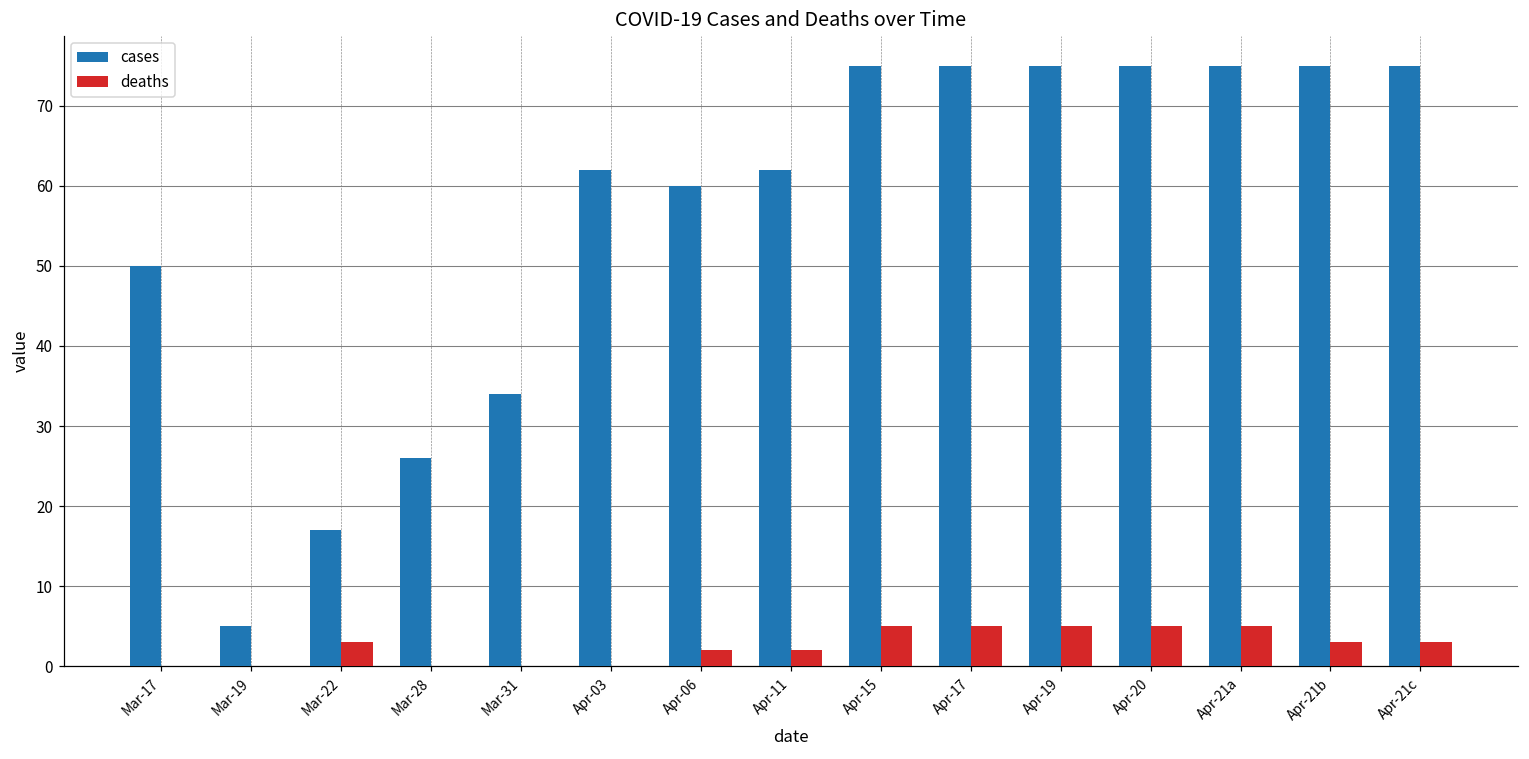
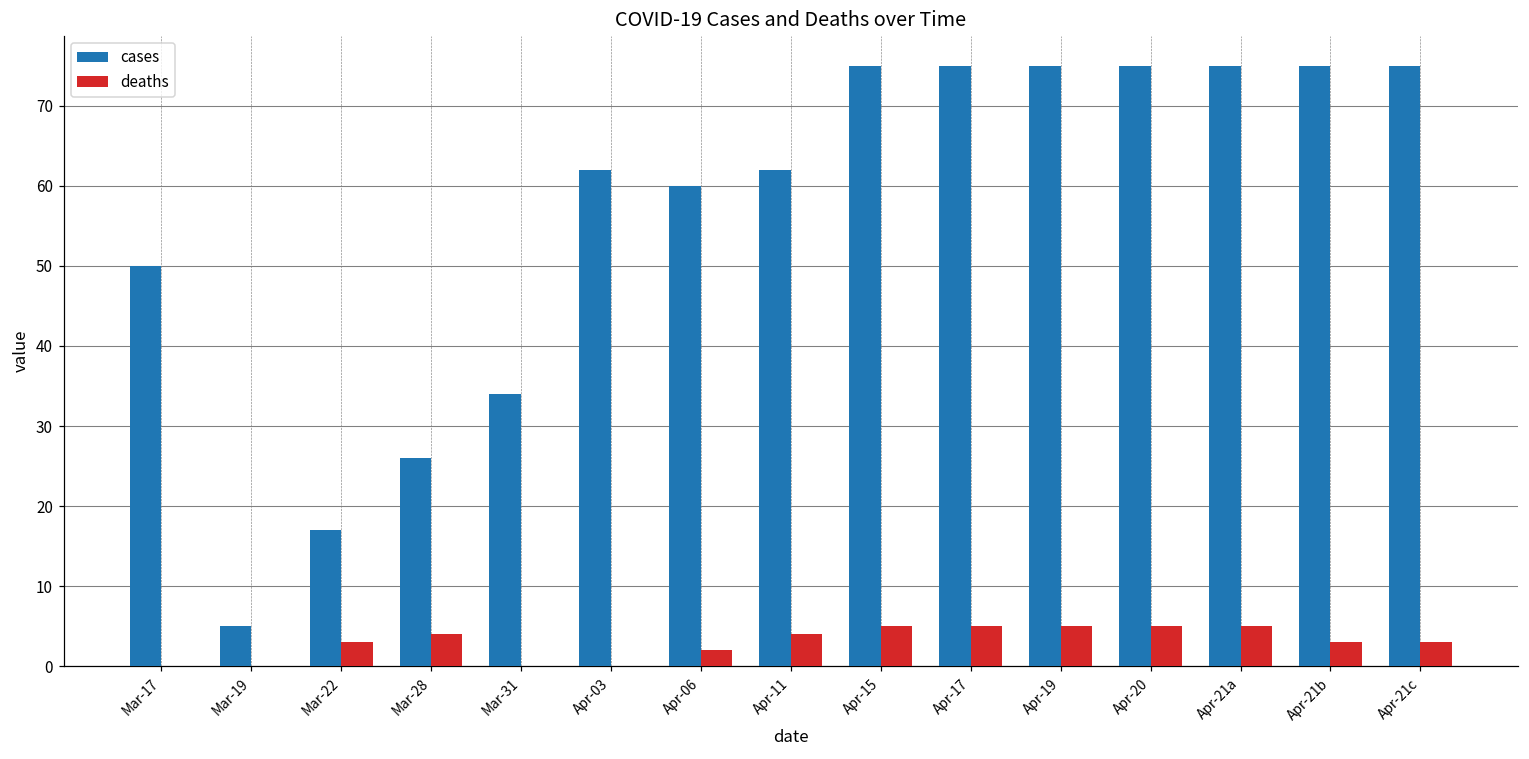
  {
    "cases": {
      "Mar-17": 50,
      "Mar-19": 5,
      "Mar-22": 17,
      "Mar-28": 26,
      "Mar-31": 34,
      "Apr-03": 62,
      "Apr-06": 60,
      "Apr-11": 62,
      "Apr-15": 75,
      "Apr-17": 75,
      "Apr-19": 75,
      "Apr-20": 75,
      "Apr-21a": 75,
      "Apr-21b": 75,
      "Apr-21c": 75
    },
    "deaths": {
      "Mar-17": 0,
      "Mar-19": 0,
      "Mar-22": 3,
-     "Mar-28": 0,
+     "Mar-28": 4,
      "Mar-31": 0,
      "Apr-03": 0,
      "Apr-06": 2,
-     "Apr-11": 2,
+     "Apr-11": 4,
      "Apr-15": 5,
      "Apr-17": 5,
      "Apr-19": 5,
      "Apr-20": 5,
      "Apr-21a": 5,
      "Apr-21b": 3,
      "Apr-21c": 3
    }
  }
